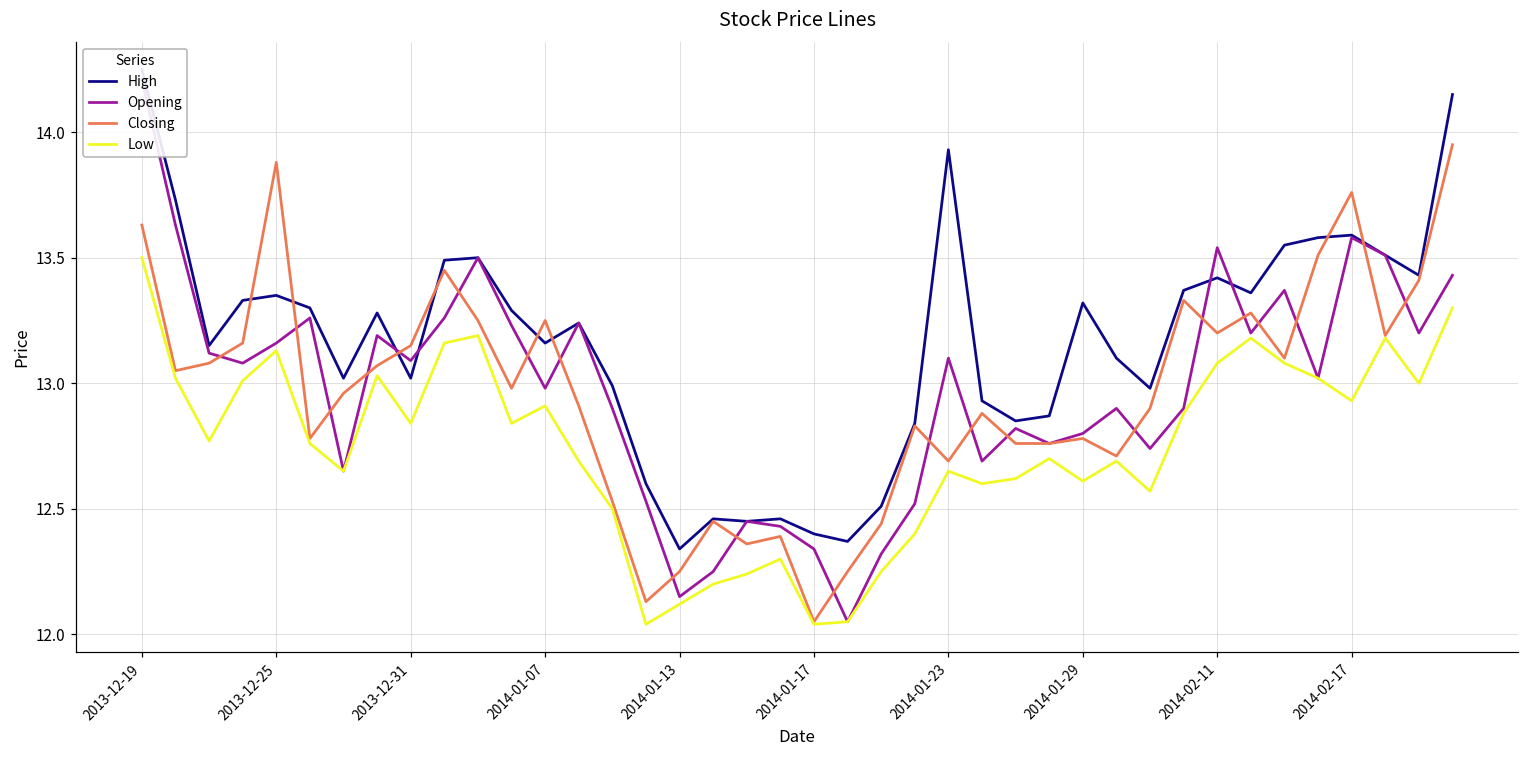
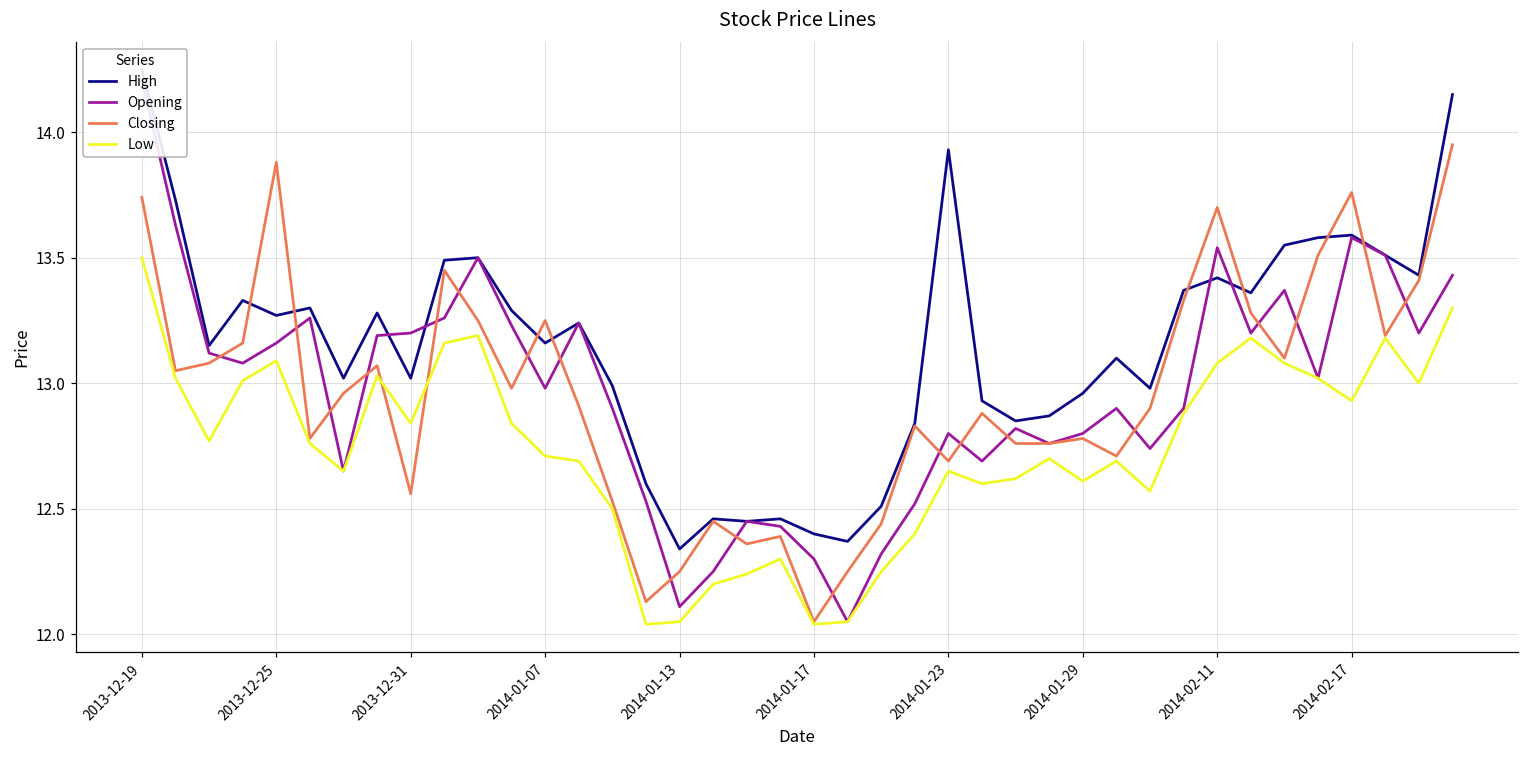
  {
    "High": {
-     "2013-12-25": 13.35,
+     "2013-12-25": 13.27,
      "2013-12-31": 13.02,
      "2014-01-07": 13.16,
      "2014-01-13": 12.34,
      "2014-01-17": 12.40,
      "2014-01-23": 13.93,
-     "2014-01-29": 13.32,
+     "2014-01-29": 12.96,
      "2014-02-11": 13.42
    },
    "Opening": {
      "2013-12-25": 13.16,
-     "2013-12-31": 13.09,
+     "2013-12-31": 13.20,
      "2014-01-07": 12.98,
-     "2014-01-13": 12.15,
-     "2014-01-17": 12.34,
-     "2014-01-23": 13.1,
+     "2014-01-13": 12.11,
+     "2014-01-17": 12.30,
+     "2014-01-23": 12.8,
      "2014-01-29": 12.80,
      "2014-02-11": 13.54
    },
    "Closing": {
-     "2013-12-19": 13.63,
+     "2013-12-19": 13.74,
      "2013-12-25": 13.88,
-     "2013-12-31": 13.15,
+     "2013-12-31": 12.56,
      "2014-01-07": 13.25,
      "2014-01-13": 12.25,
      "2014-01-23": 12.69,
      "2014-01-29": 12.78,
-     "2014-02-11": 13.2,
+     "2014-02-11": 13.7,
      "2014-02-17": 13.76
    },
    "Low": {
      "2013-12-19": 13.50,
-     "2013-12-25": 13.13,
+     "2013-12-25": 13.09,
      "2013-12-31": 12.84,
-     "2014-01-07": 12.91,
-     "2014-01-13": 12.12,
+     "2014-01-07": 12.71,
+     "2014-01-13": 12.05,
      "2014-01-23": 12.65,
      "2014-01-29": 12.61,
      "2014-02-11": 13.08,
      "2014-02-17": 12.93
    }
  }
